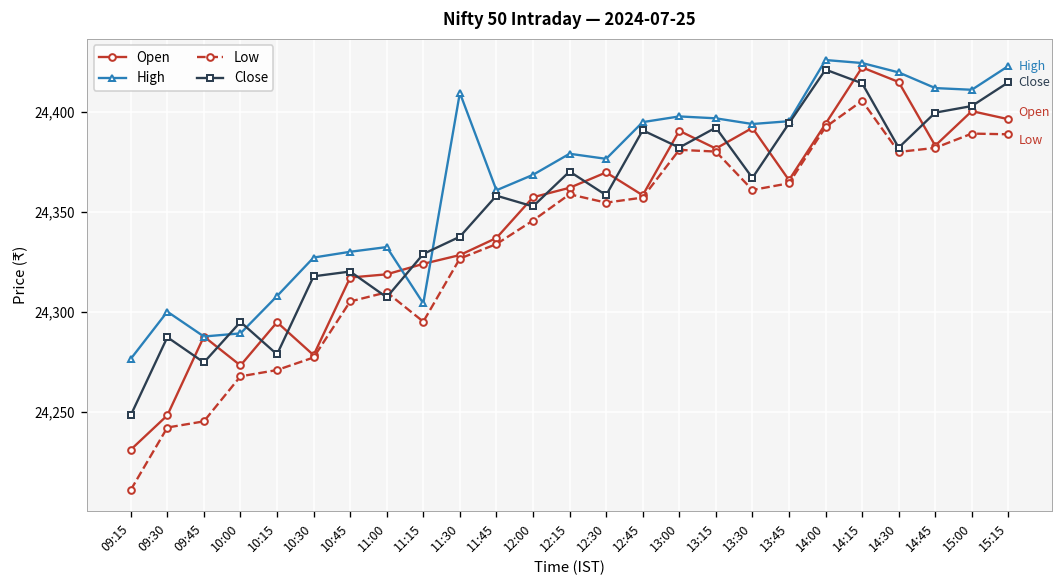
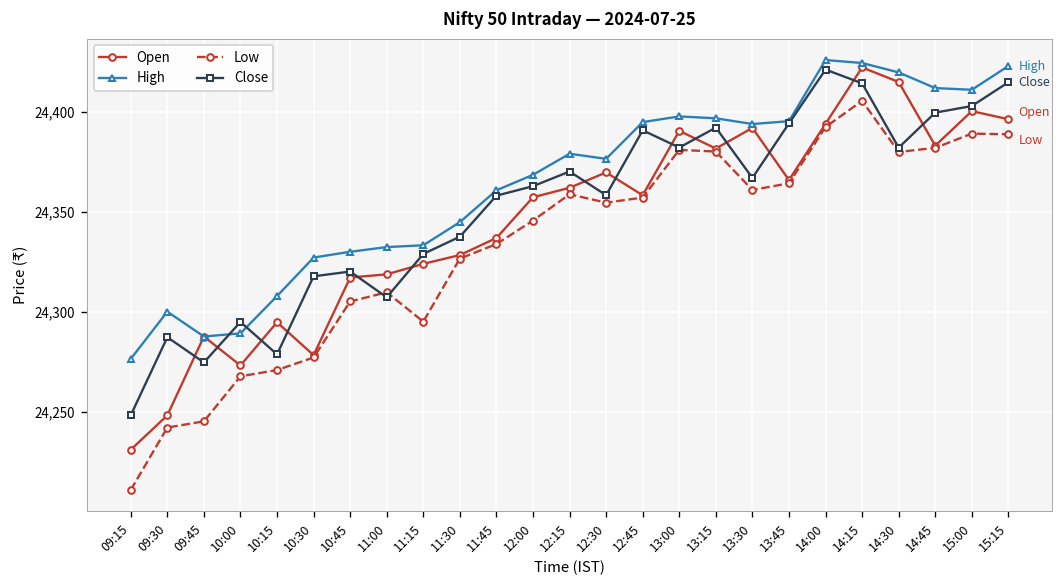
  {
    "High": {
      "09:15": "24,276",
      "09:30": "24,300",
      "10:00": "24,289",
      "10:15": "24,308",
      "10:30": "24,327",
      "10:45": "24,330",
      "11:00": "24,332",
-     "11:15": "24,304",
-     "11:30": "24,410",
+     "11:15": "24,333",
+     "11:30": "24,345",
      "11:45": "24,361",
      "12:00": "24,369",
      "12:15": "24,379",
      "12:30": "24,377",
      "12:45": "24,395",
      "13:00": "24,398",
      "13:15": "24,397",
      "13:30": "24,394",
      "14:00": "24,426",
      "14:15": "24,425",
      "14:30": "24,420",
      "14:45": "24,412",
      "15:00": "24,411",
      "15:15": "24,423"
    },
    "Close": {
      "09:15": "24,248",
      "09:30": "24,287",
      "09:45": "24,275",
      "10:00": "24,295",
      "10:15": "24,279",
      "10:30": "24,318",
      "10:45": "24,320",
      "11:00": "24,307",
      "11:15": "24,329",
      "11:30": "24,338",
      "11:45": "24,358",
-     "12:00": "24,353",
+     "12:00": "24,363",
      "12:15": "24,370",
      "12:30": "24,358",
      "12:45": "24,391",
      "13:15": "24,392",
      "13:30": "24,367",
      "14:00": "24,421",
      "14:15": "24,415",
      "14:30": "24,382",
      "14:45": "24,400",
      "15:00": "24,403",
      "15:15": "24,415"
    }
  }
